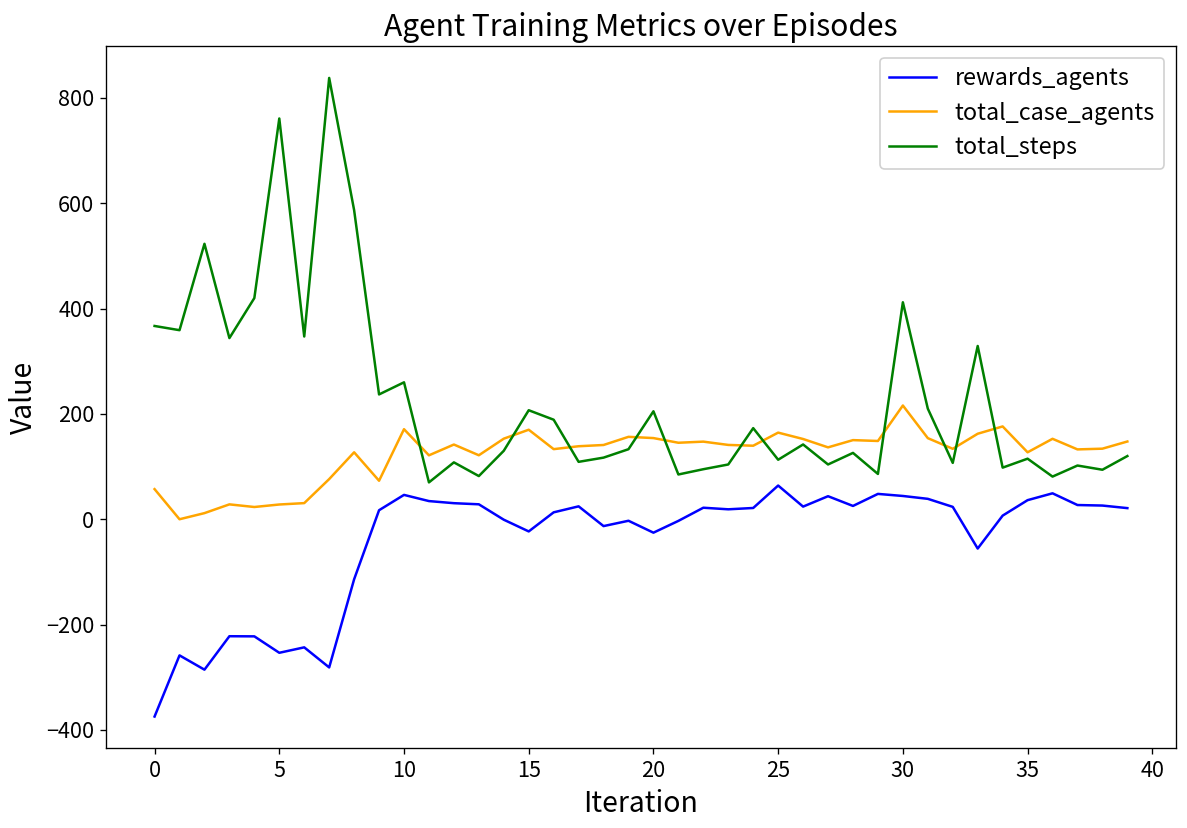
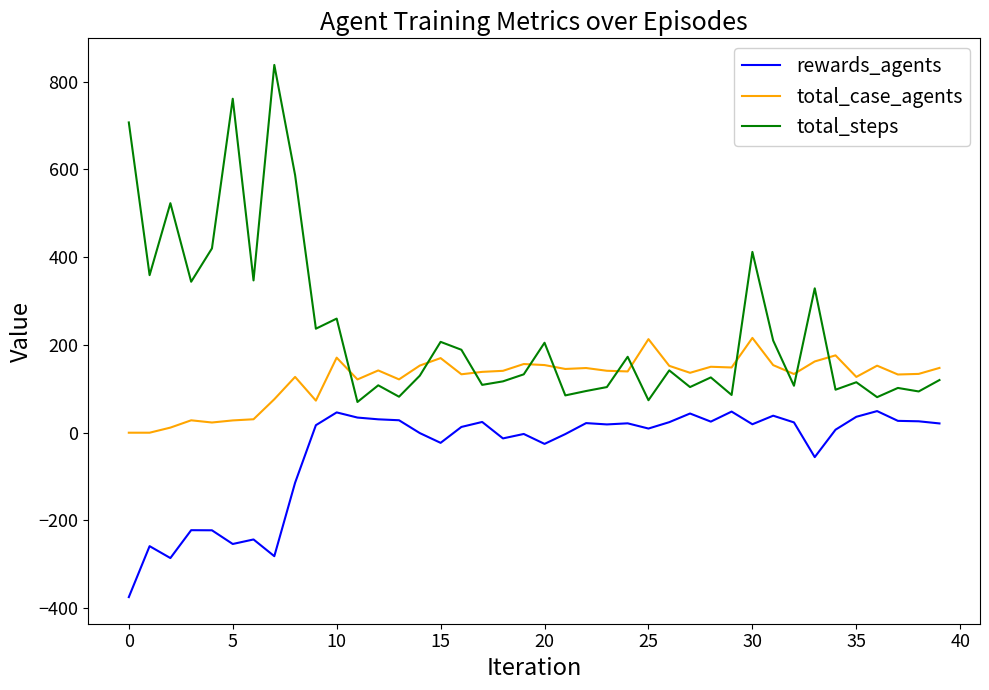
  {
    "rewards_agents": {
      "0": -370,
      "5": -250,
      "10": 50,
      "15": -20,
      "20": -30,
-     "25": 60,
-     "30": 40,
+     "25": 10,
+     "30": 20,
      "35": 40
    },
    "total_case_agents": {
-     "0": 60,
+     "0": 0,
      "5": 30,
      "10": 170,
      "15": 170,
      "20": 150,
-     "25": 160,
+     "25": 210,
      "30": 220,
      "35": 130
    },
    "total_steps": {
-     "0": 370,
+     "0": 710,
      "5": 760,
      "10": 260,
      "15": 210,
      "20": 210,
-     "25": 110,
+     "25": 70,
      "30": 410,
      "35": 120
    }
  }
